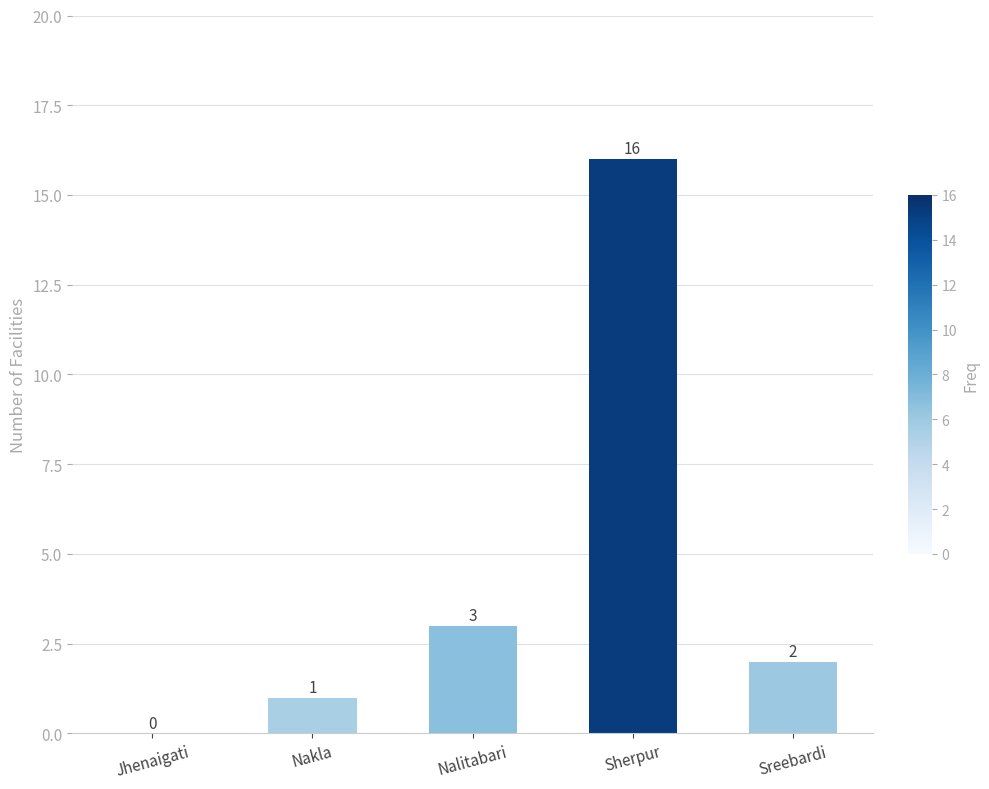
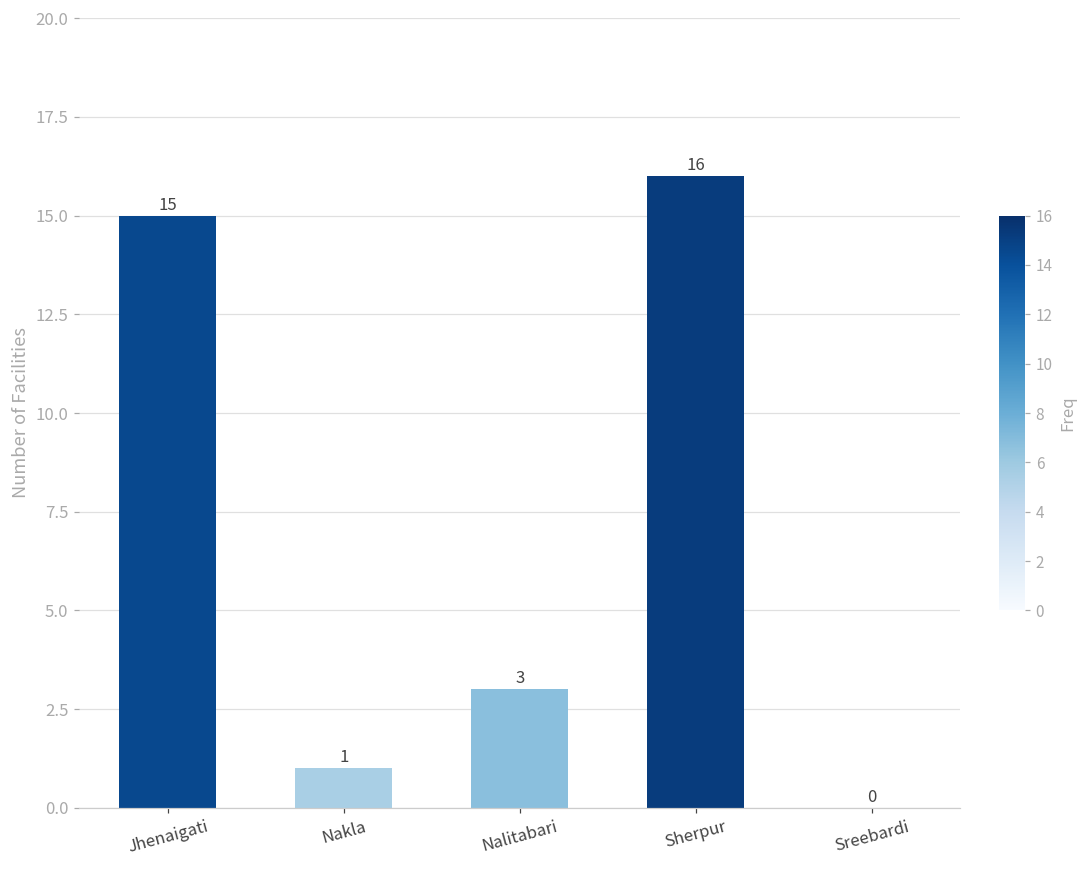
  {
-   "Jhenaigati": 0,
+   "Jhenaigati": 15,
    "Nakla": 1,
    "Nalitabari": 3,
    "Sherpur": 16,
-   "Sreebardi": 2
+   "Sreebardi": 0
  }
